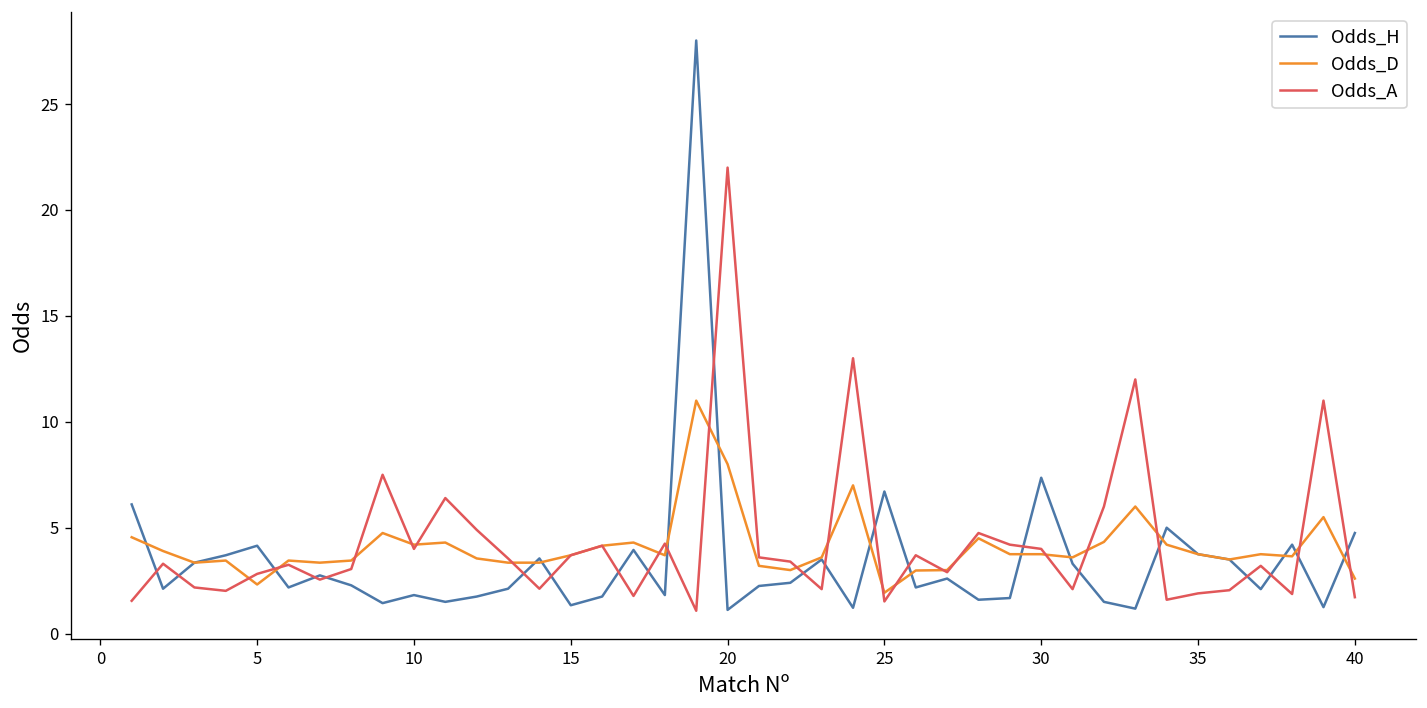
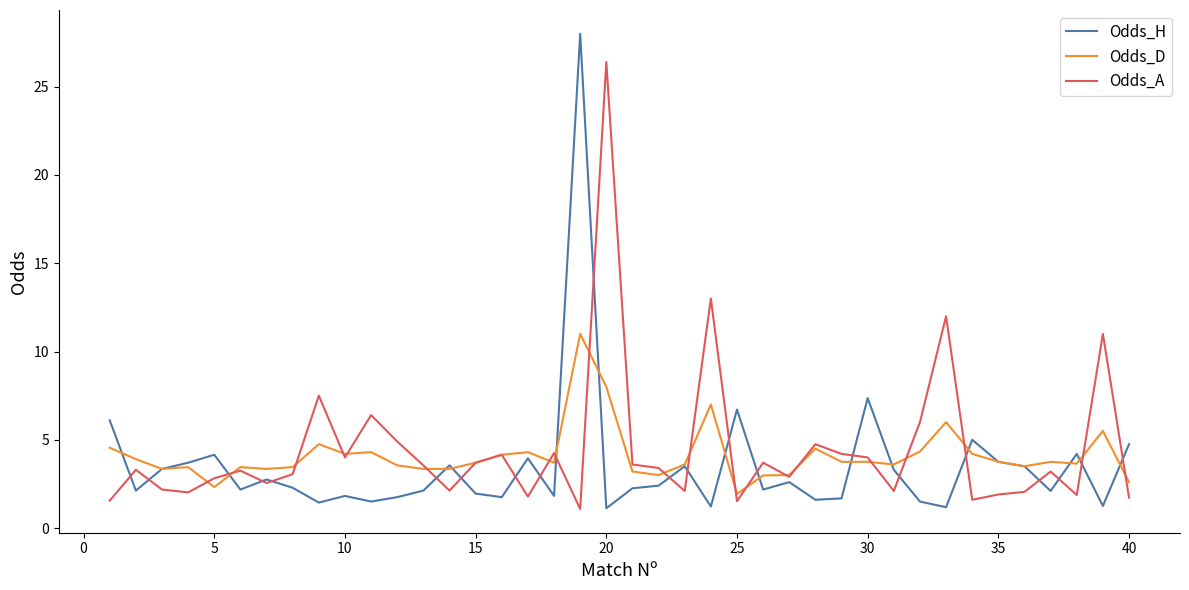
  {
    "Odds_H": {
      "5": 4.2,
      "10": 1.8,
-     "15": 1.3,
+     "15": 2.0,
      "20": 1.1,
      "25": 6.7,
      "30": 7.4,
      "40": 4.8
    },
    "Odds_D": {
      "5": 2.3,
      "10": 4.2,
      "20": 8.0,
      "25": 1.9,
      "30": 3.8,
      "40": 2.6
    },
    "Odds_A": {
      "5": 2.8,
      "10": 4.0,
-     "20": 22.0,
+     "20": 26.4,
      "25": 1.5,
      "30": 4.0,
      "35": 1.9,
      "40": 1.7
    }
  }
